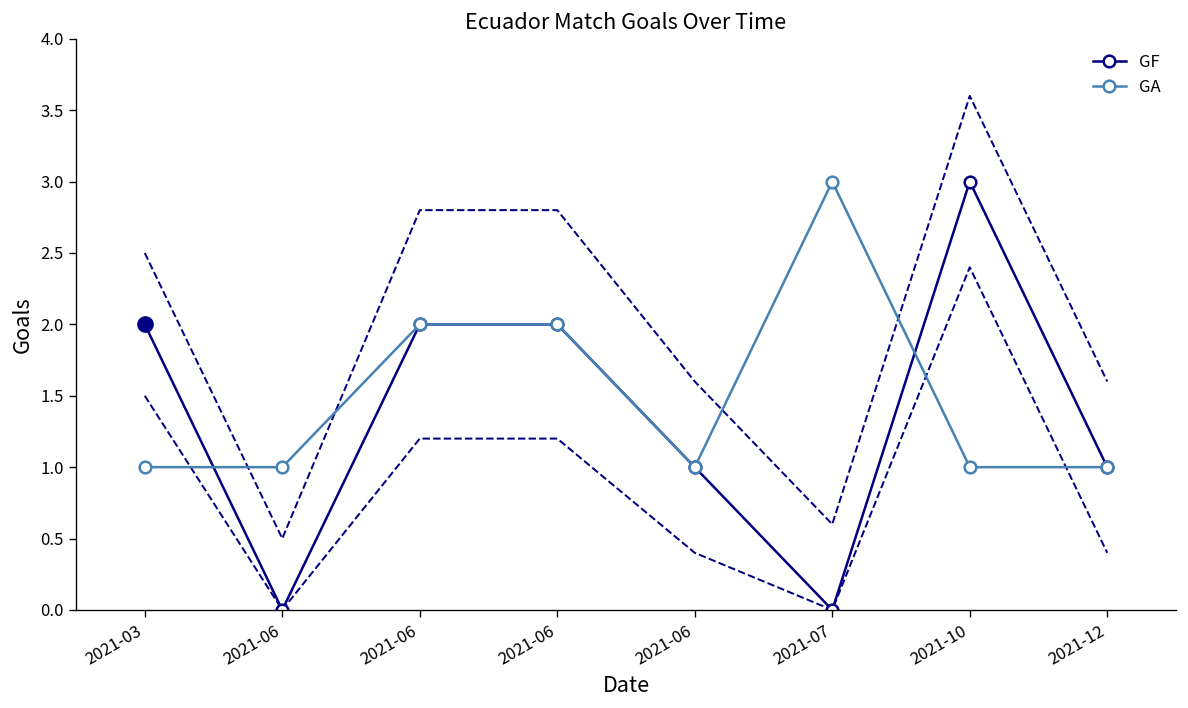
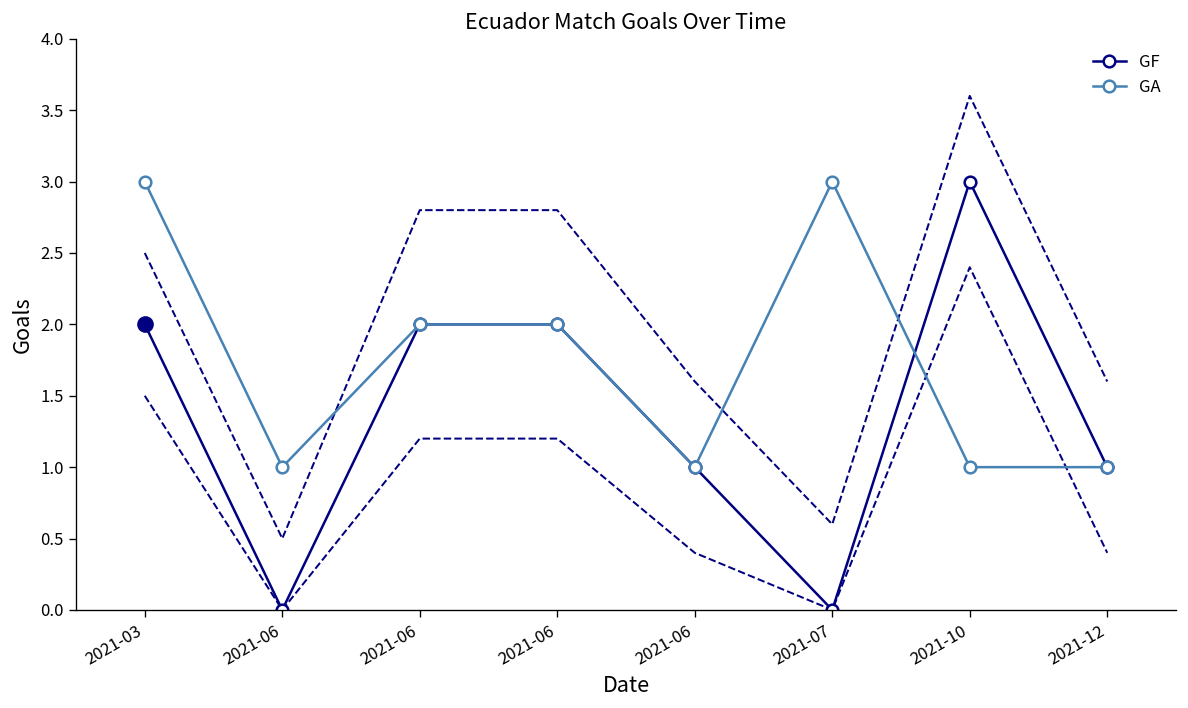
  {
    "GA": {
-     "2021-03": 1,
+     "2021-03": 3,
      "2021-07": 3,
      "2021-10": 1
    }
  }
